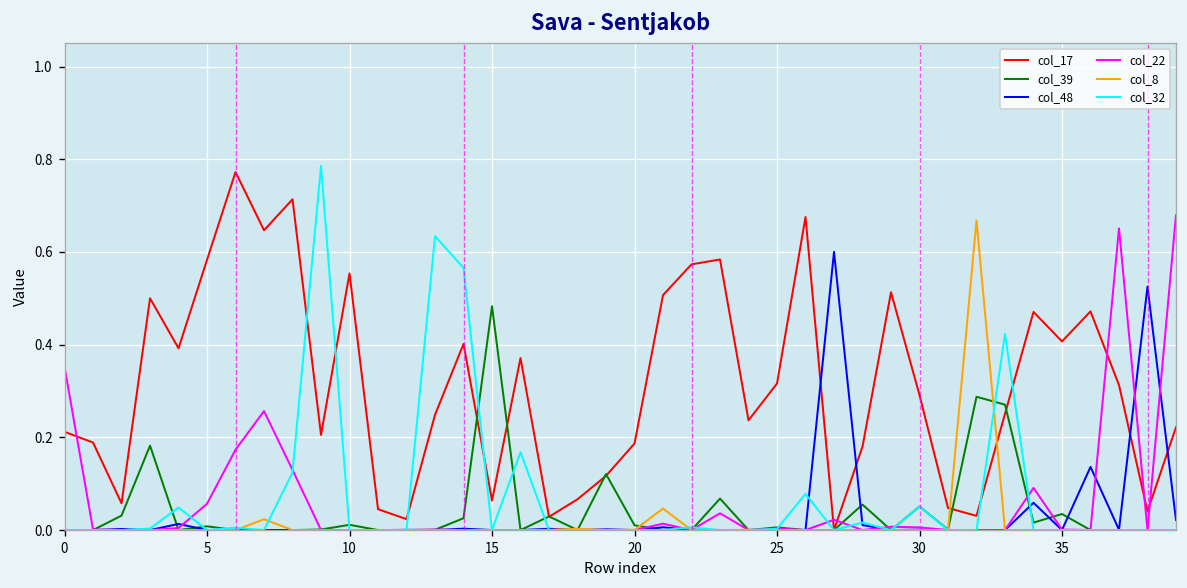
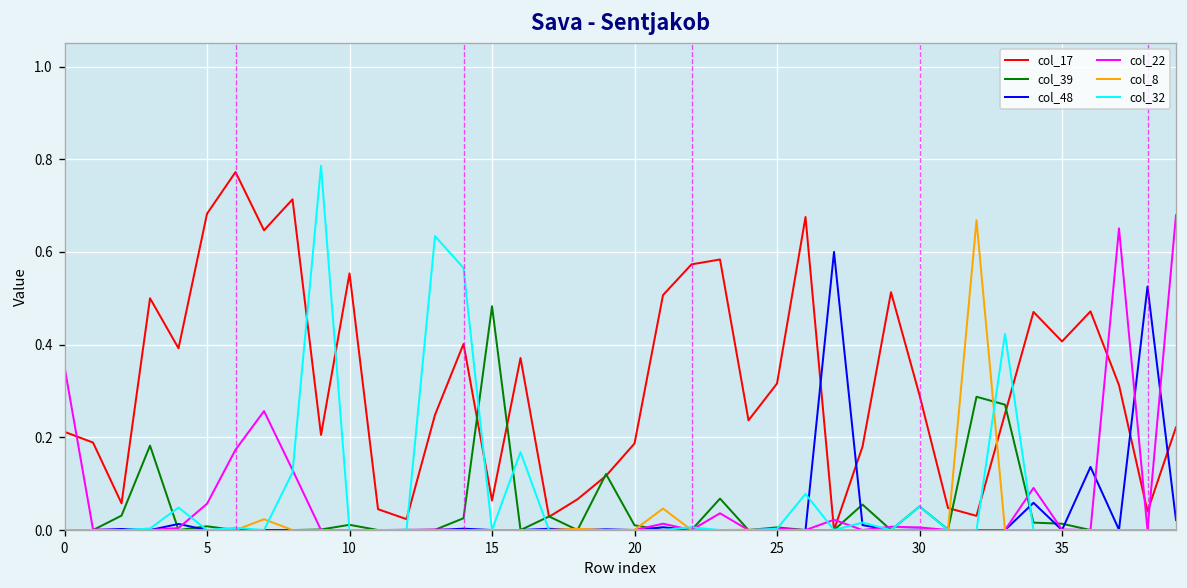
  {
    "col_17": {
      "0": 0.21,
-     "5": 0.58,
+     "5": 0.68,
      "10": 0.55,
      "15": 0.06,
      "20": 0.19,
      "25": 0.32,
      "30": 0.29,
      "35": 0.41
    },
    "col_39": {
      "5": 0.01,
      "10": 0.01,
      "15": 0.48,
      "20": 0.01,
-     "35": 0.03
+     "35": 0.01
    },
    "col_22": {
      "0": 0.35,
      "5": 0.06
    }
  }
